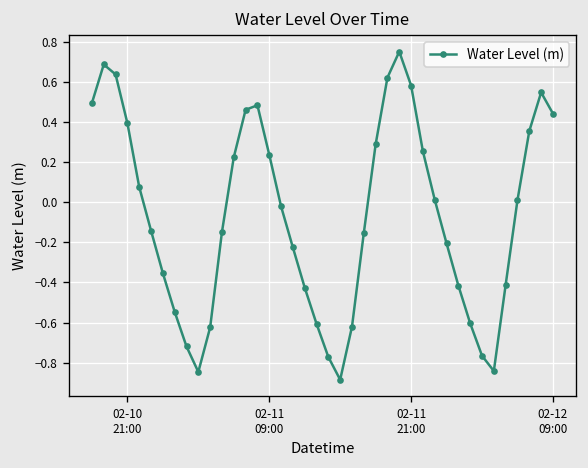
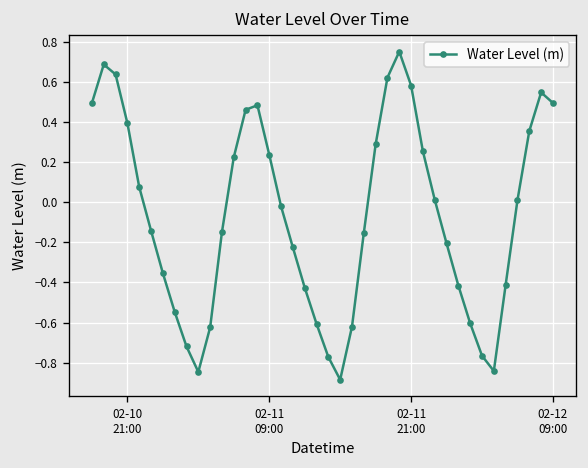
  {
    "02-10 21:00": 0.39,
    "02-11 09:00": 0.24,
    "02-11 21:00": 0.58,
-   "02-12 09:00": 0.44
+   "02-12 09:00": 0.49
  }
